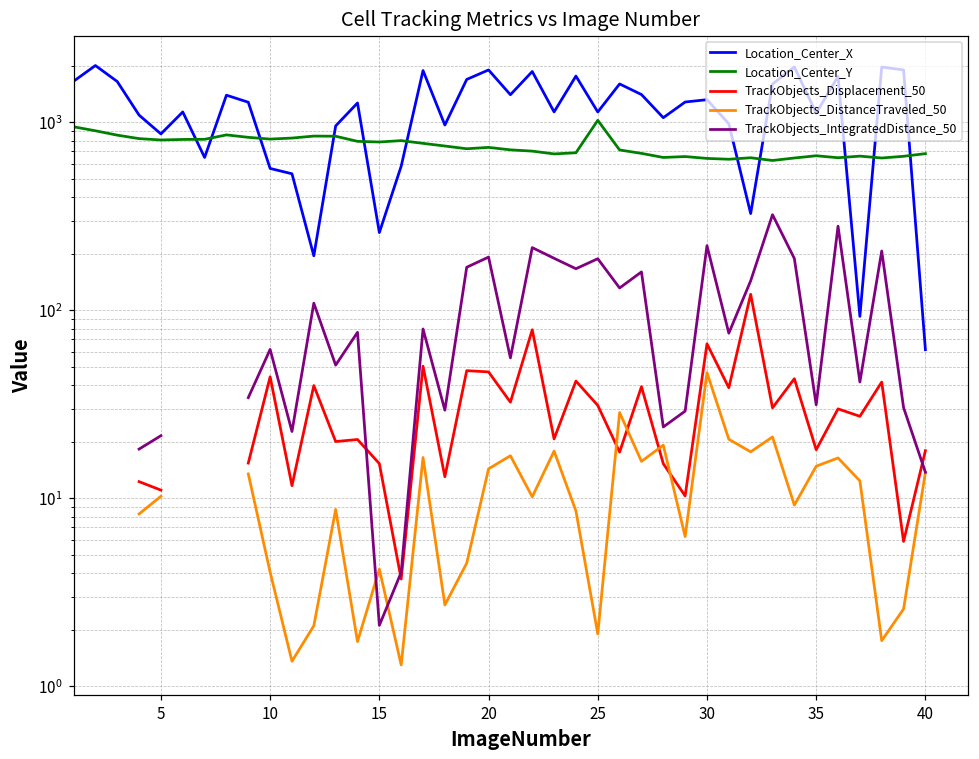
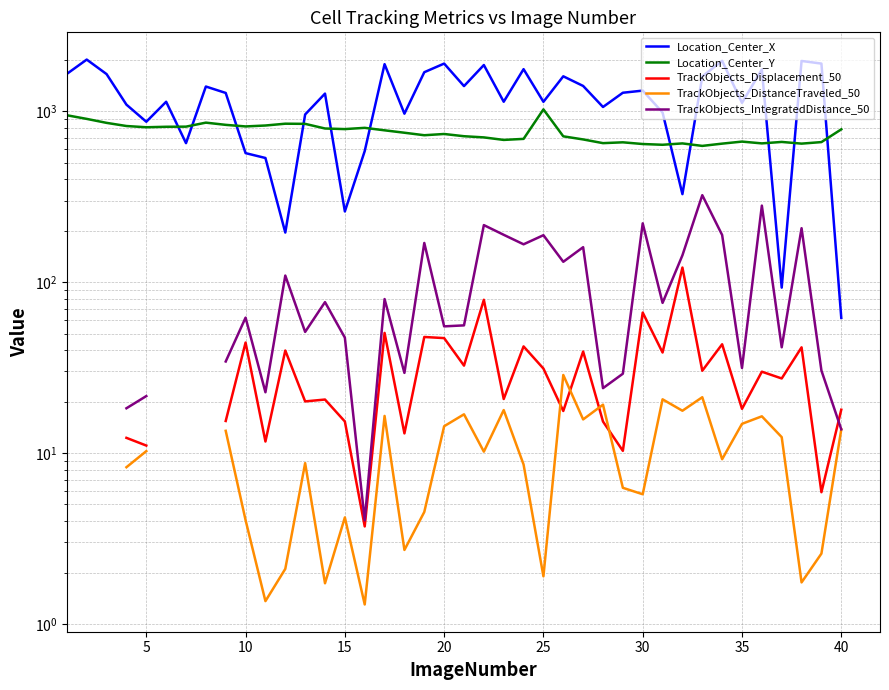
  {
    "Location_Center_X": {
      "5": 900,
      "10": 570,
      "15": 260,
      "20": 1900,
      "25": 1100,
      "40": 62
    },
    "Location_Center_Y": {
      "5": 800,
      "10": 800,
      "15": 800,
      "20": 740,
      "25": 1000,
      "30": 640,
      "35": 660,
-     "40": 680
+     "40": 800
    },
    "TrackObjects_Displacement_50": {
      "5": 11,
      "10": 44,
      "15": 15,
      "20": 47,
      "25": 31,
      "30": 66,
      "35": 18,
      "40": 18
    },
    "TrackObjects_DistanceTraveled_50": {
      "5": 10,
      "10": 4.1,
      "15": 4.2,
      "20": 14,
      "25": 1.9,
-     "30": 47,
+     "30": 5.7,
      "35": 15
    },
    "TrackObjects_IntegratedDistance_50": {
      "5": 22,
      "10": 62,
-     "15": 2.1,
-     "20": 190,
+     "15": 47,
+     "20": 55,
      "25": 190,
      "30": 220,
      "35": 31
    }
  }
